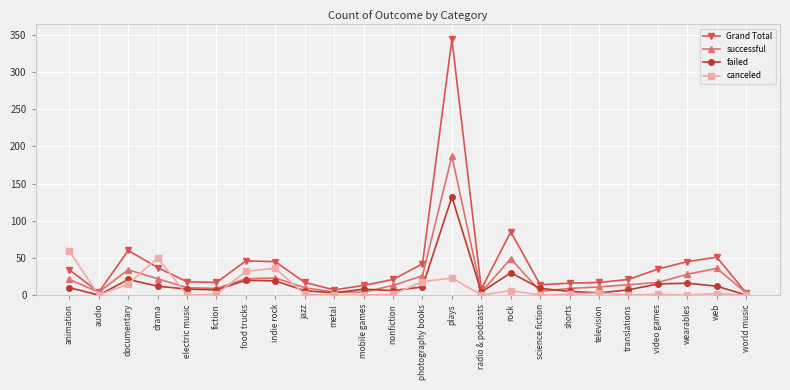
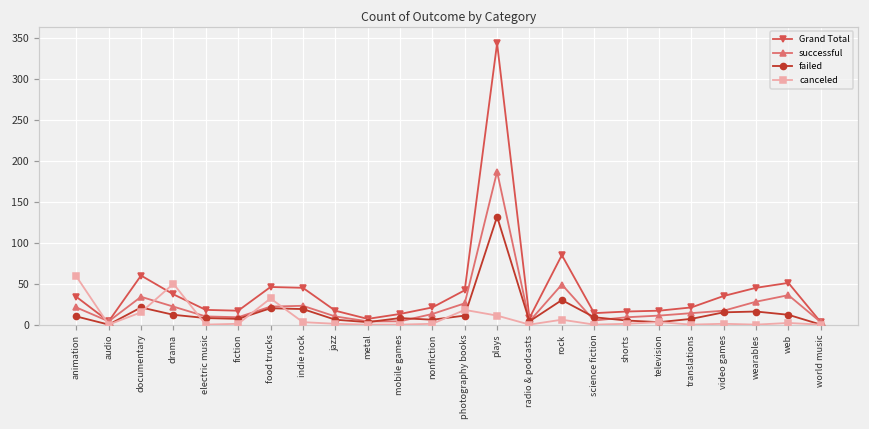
  {
    "canceled": {
      "animation": 60,
      "documentary": 20,
      "drama": 50,
      "electric music": 0,
      "fiction": 0,
      "food trucks": 30,
-     "indie rock": 40,
+     "indie rock": 0,
      "jazz": 0,
      "mobile games": 0,
      "nonfiction": 0,
      "photography books": 20,
-     "plays": 20,
+     "plays": 10,
      "radio & podcasts": 0,
      "rock": 10,
      "science fiction": 0,
      "shorts": 0,
      "translations": 0,
      "video games": 0,
      "wearables": 0,
      "web": 0
    }
  }
